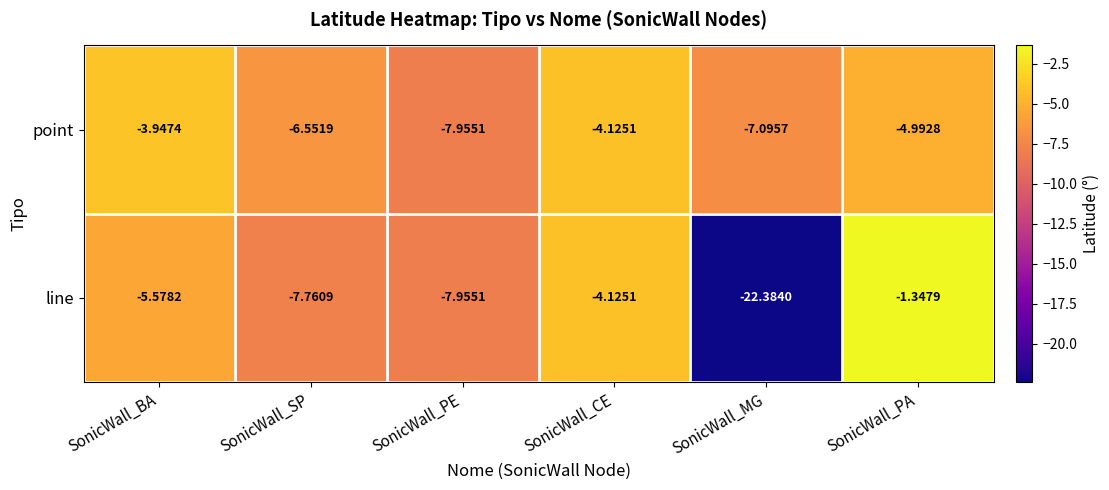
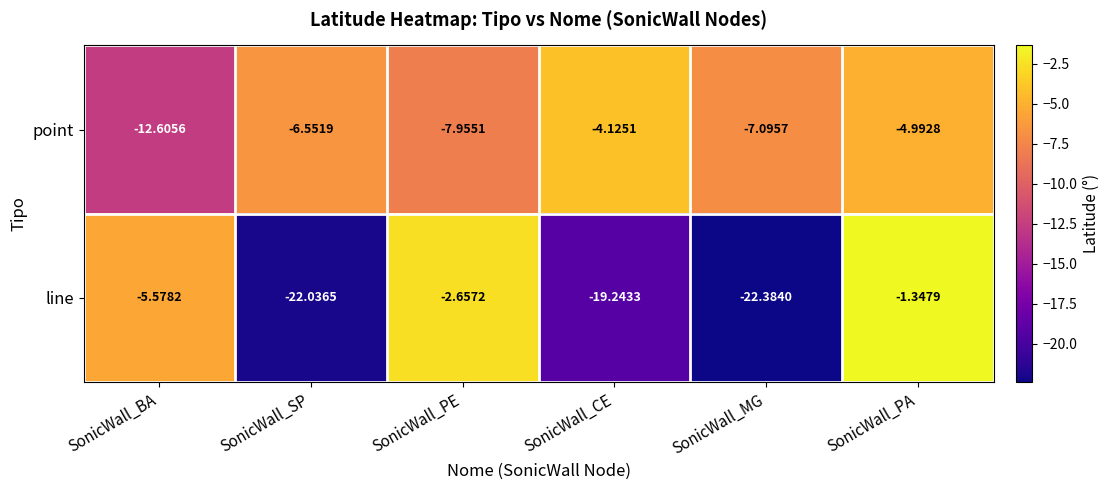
  {
    "point": {
-     "SonicWall_BA": -3.9474,
+     "SonicWall_BA": -12.6056,
      "SonicWall_SP": -6.5519,
      "SonicWall_PE": -7.9551,
      "SonicWall_CE": -4.1251,
      "SonicWall_MG": -7.0957,
      "SonicWall_PA": -4.9928
    },
    "line": {
      "SonicWall_BA": -5.5782,
-     "SonicWall_SP": -7.7609,
-     "SonicWall_PE": -7.9551,
-     "SonicWall_CE": -4.1251,
+     "SonicWall_SP": -22.0365,
+     "SonicWall_PE": -2.6572,
+     "SonicWall_CE": -19.2433,
      "SonicWall_MG": -22.3840,
      "SonicWall_PA": -1.3479
    }
  }
